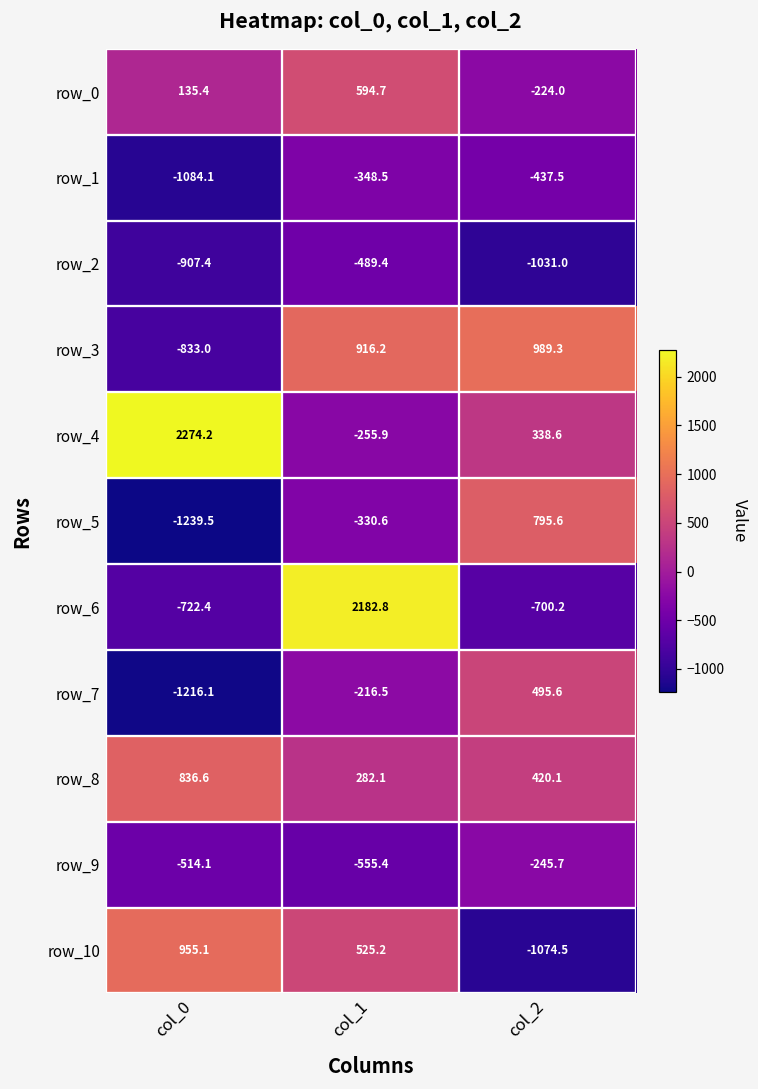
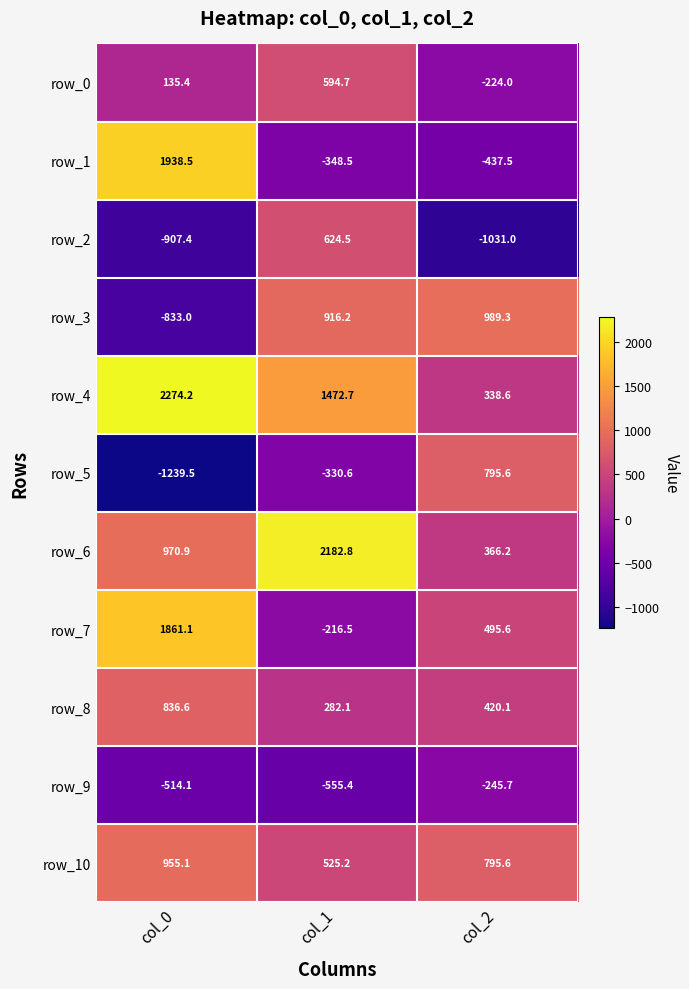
  {
    "row_0": {
      "col_0": 135.4,
      "col_1": 594.7,
      "col_2": -224.0
    },
    "row_1": {
-     "col_0": -1084.1,
+     "col_0": 1938.5,
      "col_1": -348.5,
      "col_2": -437.5
    },
    "row_2": {
      "col_0": -907.4,
-     "col_1": -489.4,
+     "col_1": 624.5,
      "col_2": -1031.0
    },
    "row_3": {
      "col_0": -833.0,
      "col_1": 916.2,
      "col_2": 989.3
    },
    "row_4": {
      "col_0": 2274.2,
-     "col_1": -255.9,
+     "col_1": 1472.7,
      "col_2": 338.6
    },
    "row_5": {
      "col_0": -1239.5,
      "col_1": -330.6,
      "col_2": 795.6
    },
    "row_6": {
-     "col_0": -722.4,
+     "col_0": 970.9,
      "col_1": 2182.8,
-     "col_2": -700.2
+     "col_2": 366.2
    },
    "row_7": {
-     "col_0": -1216.1,
+     "col_0": 1861.1,
      "col_1": -216.5,
      "col_2": 495.6
    },
    "row_8": {
      "col_0": 836.6,
      "col_1": 282.1,
      "col_2": 420.1
    },
    "row_9": {
      "col_0": -514.1,
      "col_1": -555.4,
      "col_2": -245.7
    },
    "row_10": {
      "col_0": 955.1,
      "col_1": 525.2,
-     "col_2": -1074.5
+     "col_2": 795.6
    }
  }
